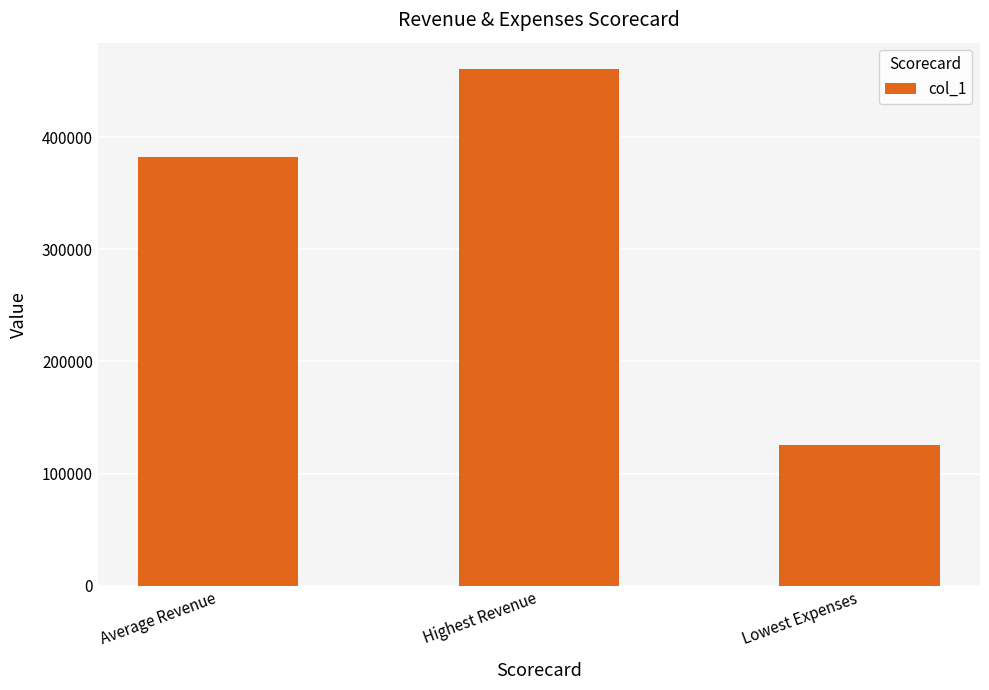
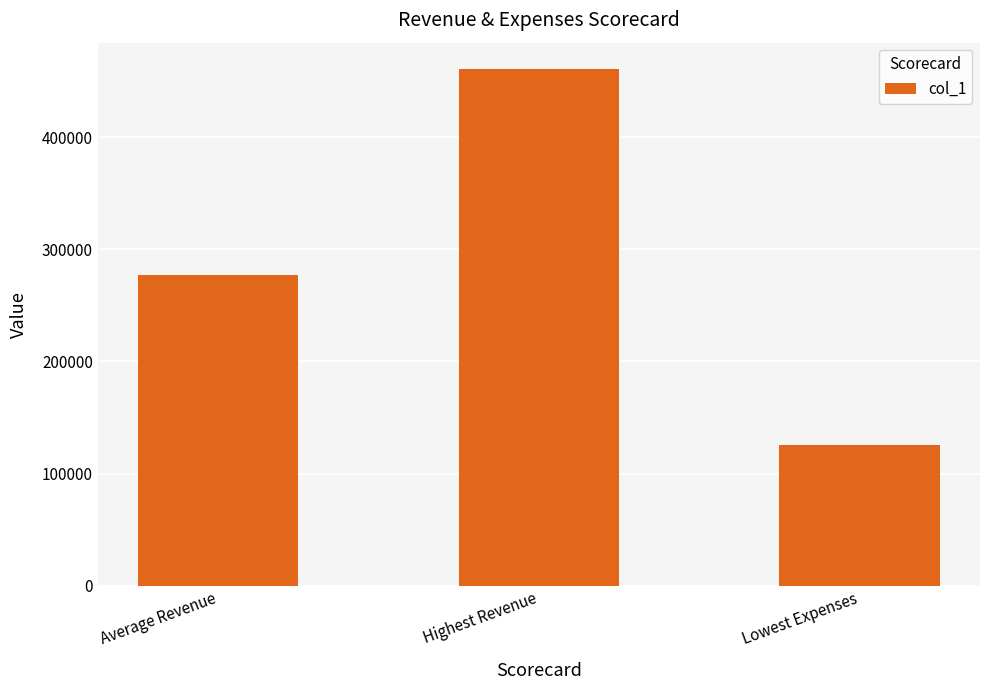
  {
-   "Average Revenue": 382000,
+   "Average Revenue": 277000,
    "Highest Revenue": 461000,
    "Lowest Expenses": 125000
  }
